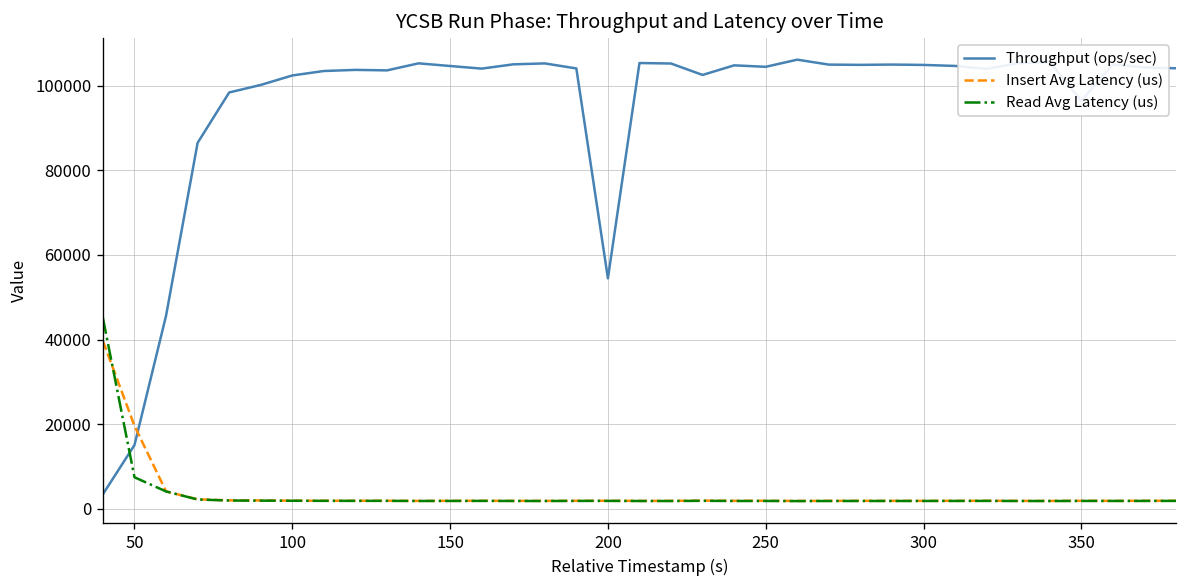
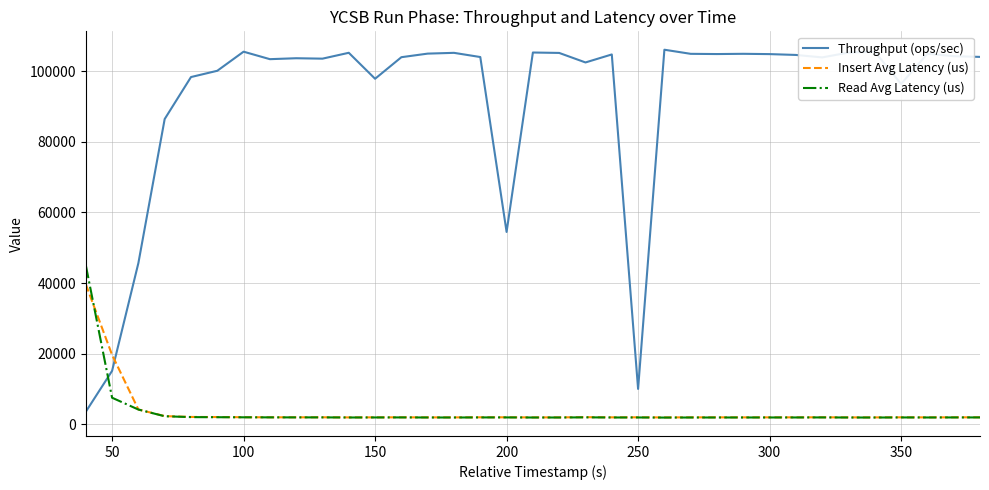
  {
    "Throughput (ops/sec)": {
      "50": 15000,
-     "100": 102000,
-     "150": 105000,
+     "100": 106000,
+     "150": 98000,
      "200": 54000,
-     "250": 104000,
+     "250": 10000,
      "300": 105000
    },
    "Insert Avg Latency (us)": {
      "50": 20000
    },
    "Read Avg Latency (us)": {
      "50": 7000
    }
  }
